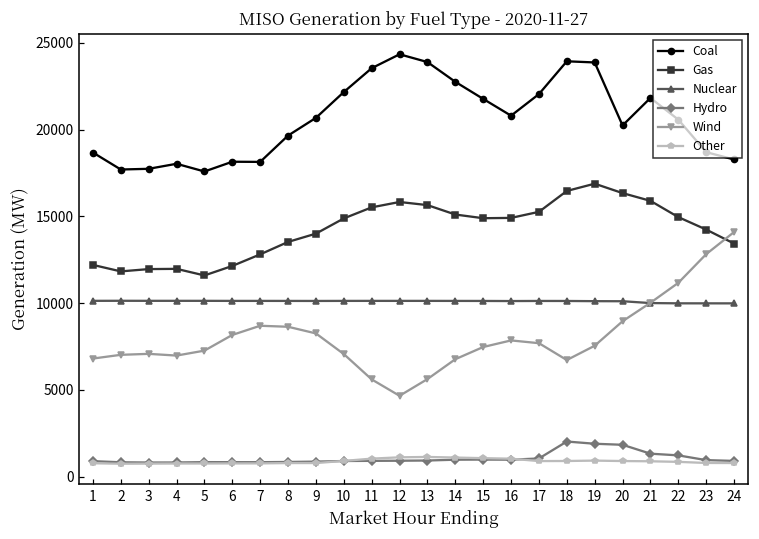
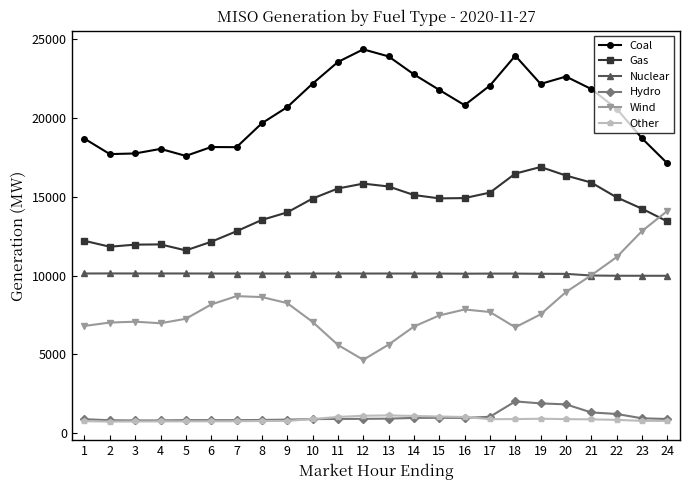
  {
    "Coal": {
      "1": 18700,
      "2": 17700,
      "3": 17700,
      "4": 18000,
      "5": 17600,
      "6": 18100,
      "7": 18100,
      "8": 19700,
      "9": 20700,
      "10": 22200,
      "11": 23500,
      "12": 24300,
      "13": 23900,
      "14": 22800,
      "15": 21800,
      "16": 20800,
      "17": 22000,
      "18": 23900,
-     "19": 23900,
-     "20": 20200,
+     "19": 22100,
+     "20": 22600,
      "21": 21800,
      "23": 18700,
-     "24": 18300
+     "24": 17100
    }
  }
